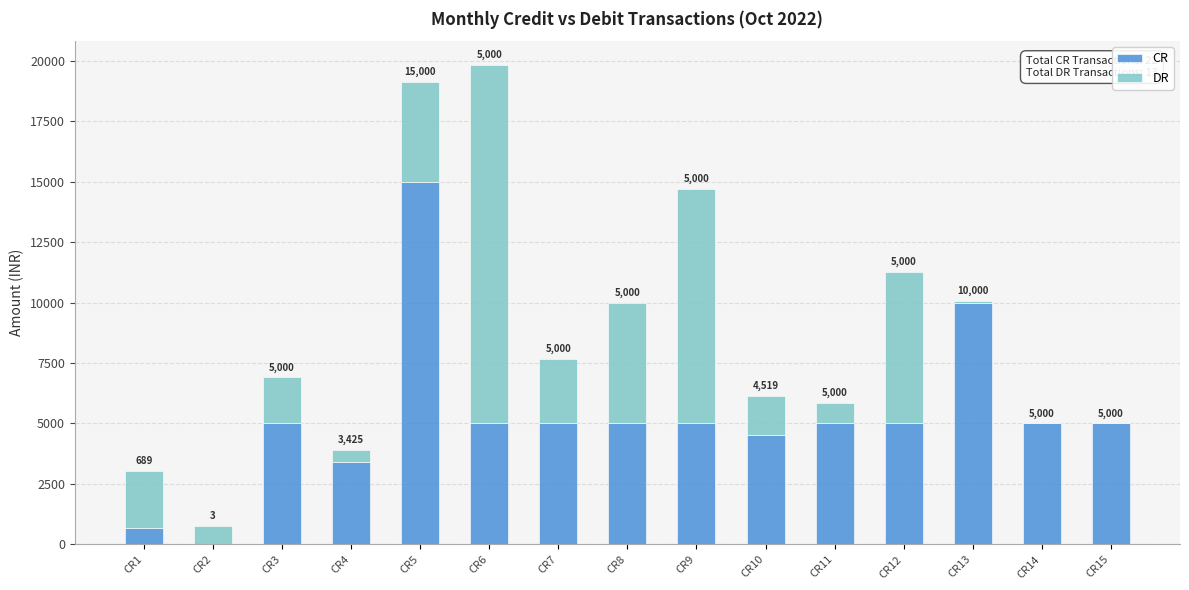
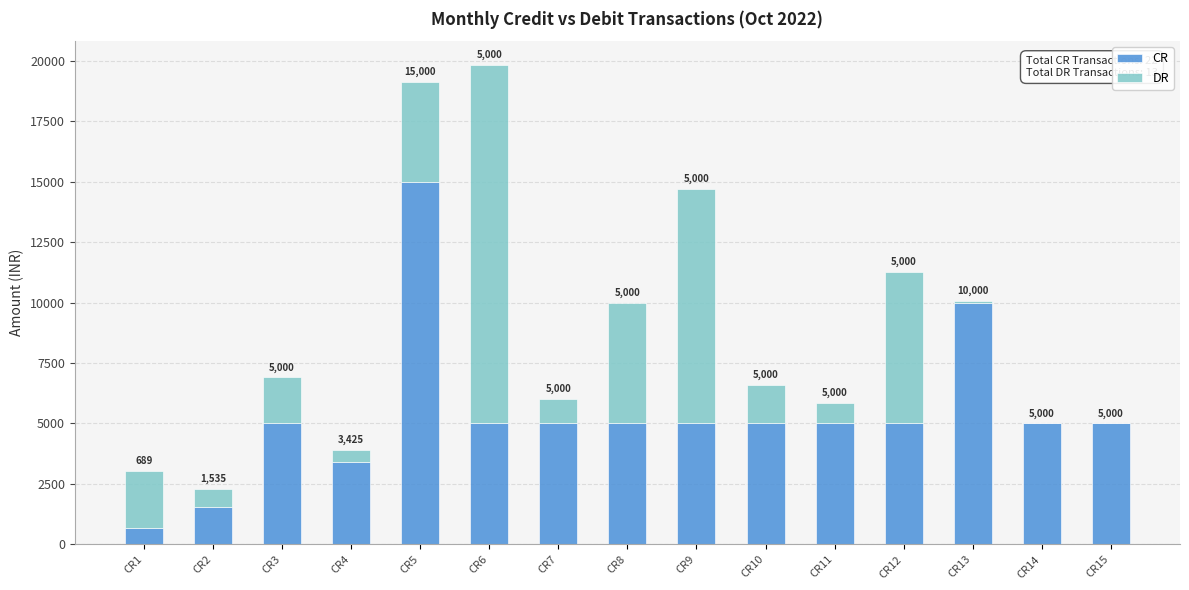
  {
    "CR": {
-     "CR2": "3",
+     "CR2": "1,535",
      "CR4": "3,425",
-     "CR10": "4,519",
+     "CR10": "5,000",
      "CR13": "10,000",
      "CR14": "5,000",
      "CR15": "5,000"
    },
    "DR": {
-     "CR7": "2700"
+     "CR7": "1000"
    }
  }
